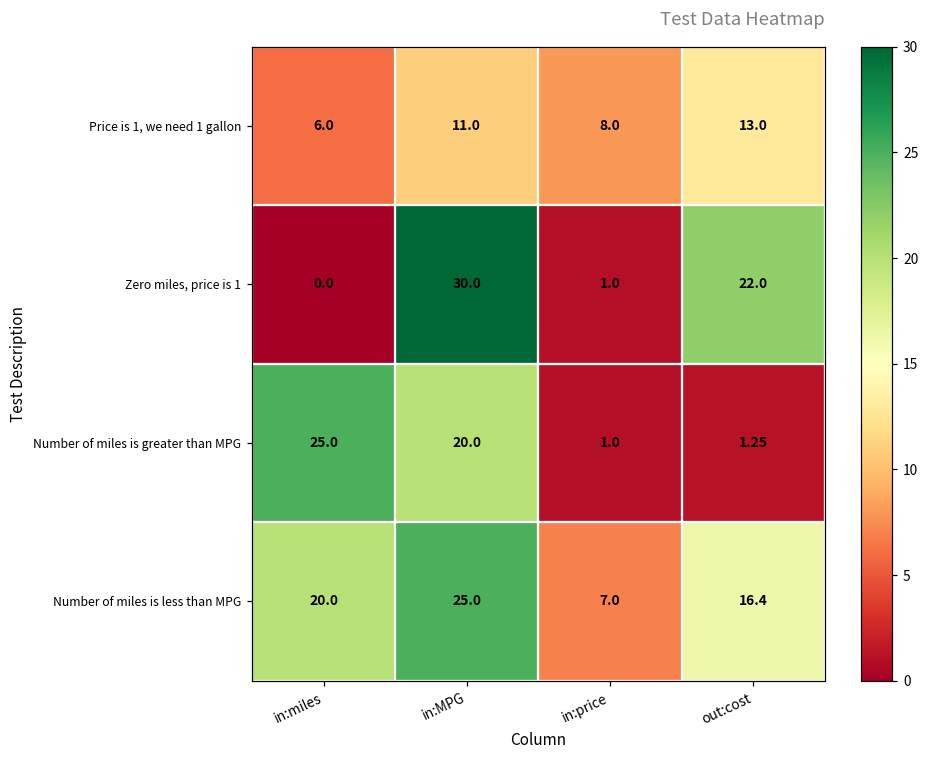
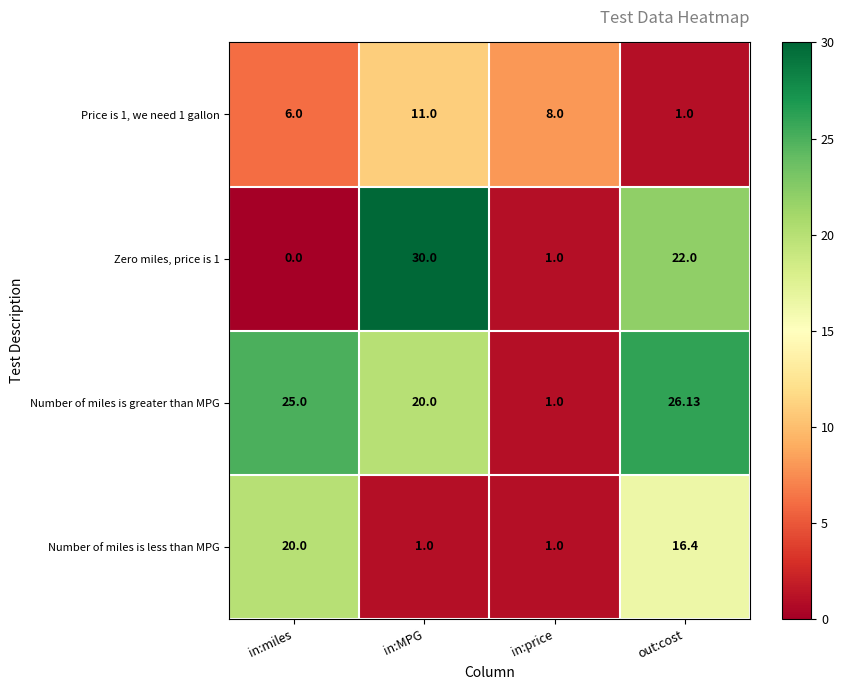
  {
    "Price is 1, we need 1 gallon": {
      "in:miles": 6.0,
      "in:MPG": 11.0,
      "in:price": 8.0,
-     "out:cost": 13.0
+     "out:cost": 1.0
    },
    "Zero miles, price is 1": {
      "in:miles": 0.0,
      "in:MPG": 30.0,
      "in:price": 1.0,
      "out:cost": 22.0
    },
    "Number of miles is greater than MPG": {
      "in:miles": 25.0,
      "in:MPG": 20.0,
      "in:price": 1.0,
-     "out:cost": 1.25
+     "out:cost": 26.13
    },
    "Number of miles is less than MPG": {
      "in:miles": 20.0,
-     "in:MPG": 25.0,
-     "in:price": 7.0,
+     "in:MPG": 1.0,
+     "in:price": 1.0,
      "out:cost": 16.4
    }
  }
